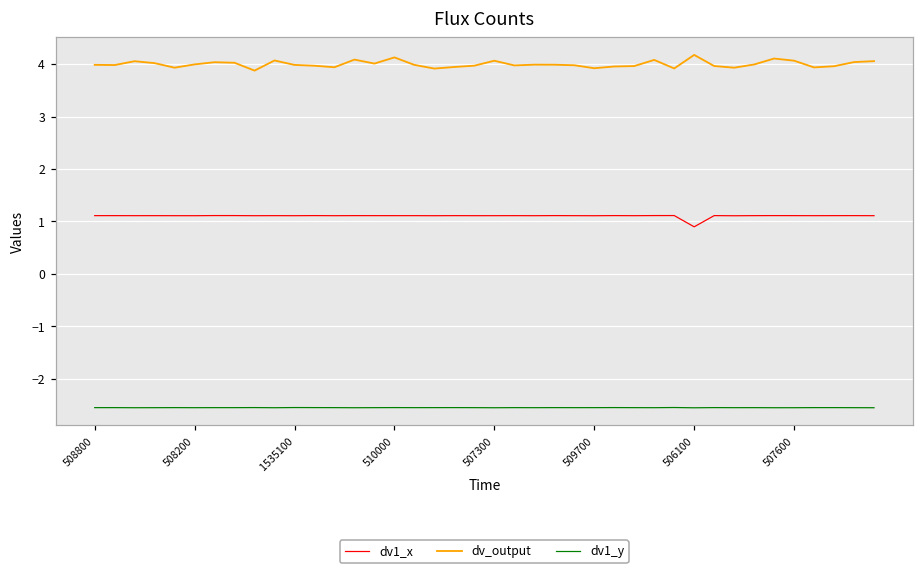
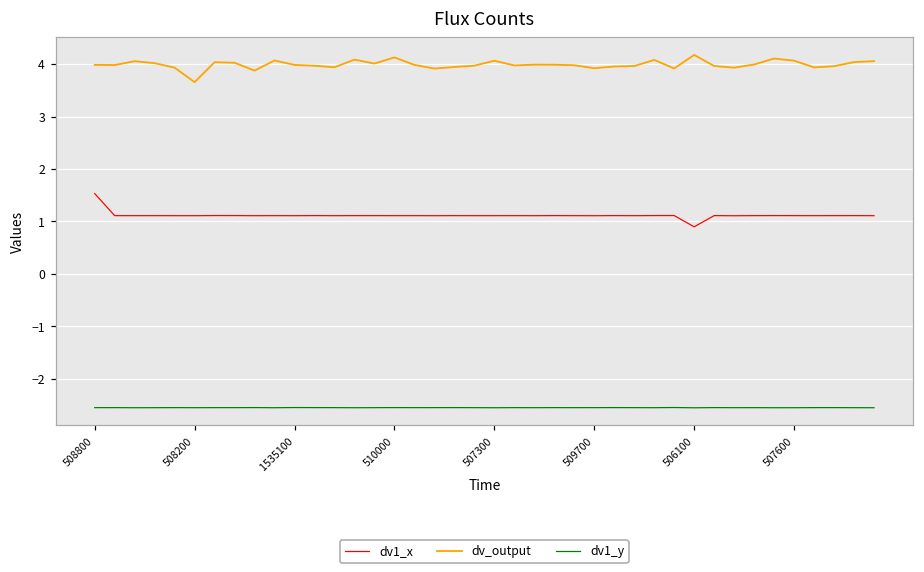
  {
    "dv1_x": {
-     "508800": 1.1,
+     "508800": 1.5,
      "508200": 1.1,
      "1535100": 1.1,
      "510000": 1.1,
      "507300": 1.1,
      "509700": 1.1,
      "506100": 0.9,
      "507600": 1.1
    },
    "dv_output": {
      "508800": 4.0,
-     "508200": 4.0,
+     "508200": 3.7,
      "1535100": 4.0,
      "510000": 4.1,
      "507300": 4.1,
      "509700": 3.9,
      "506100": 4.2,
      "507600": 4.1
    },
    "dv1_y": {
      "508800": -2.5,
      "508200": -2.6,
      "1535100": -2.5,
      "510000": -2.5,
      "507300": -2.6,
      "509700": -2.5,
      "506100": -2.6,
      "507600": -2.6
    }
  }
